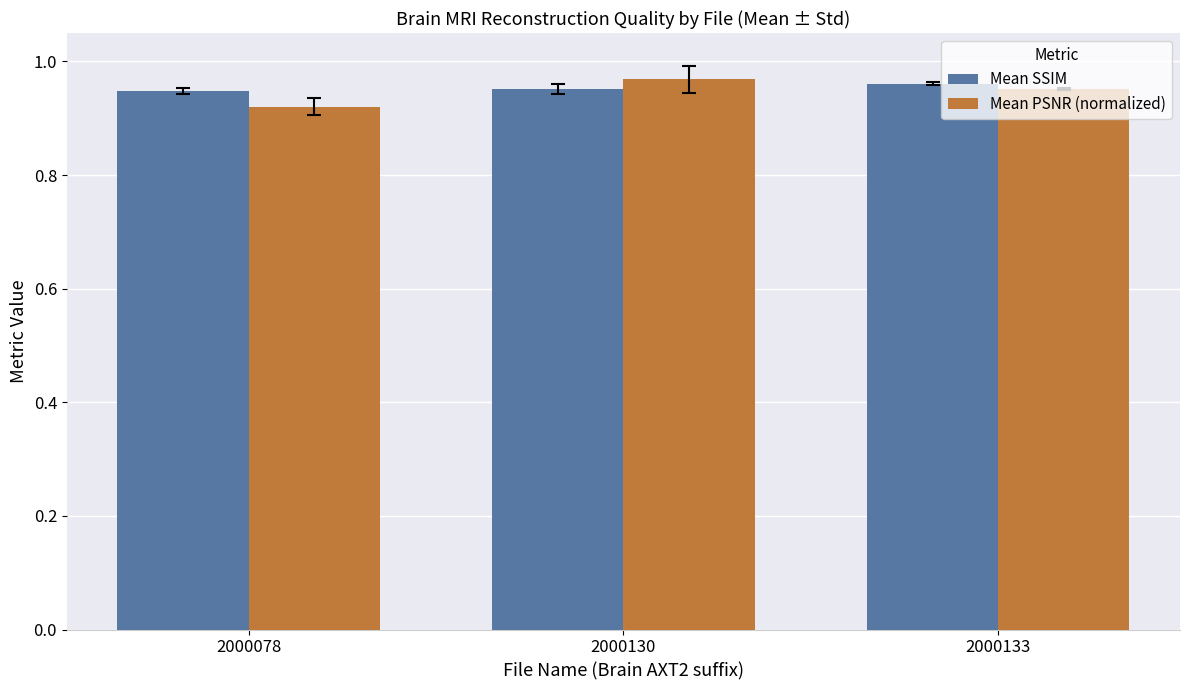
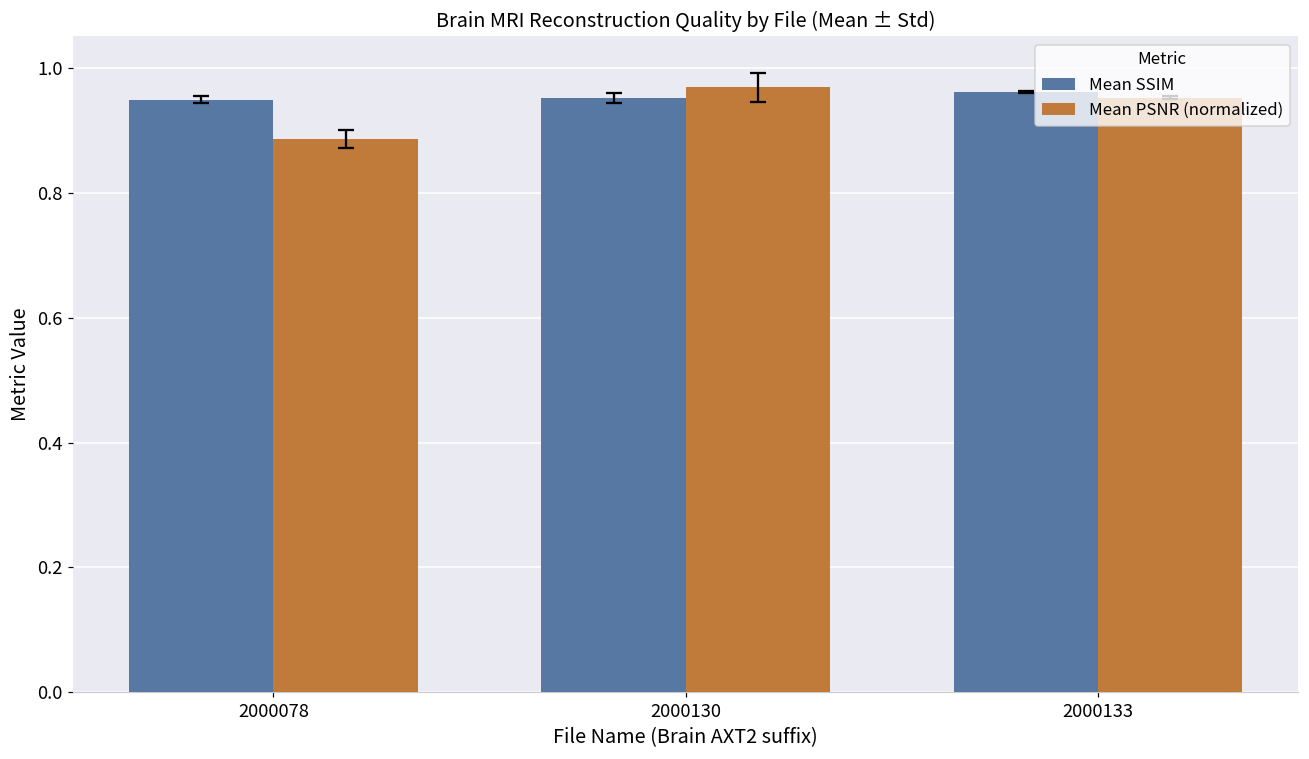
  {
    "Mean PSNR (normalized)": {
-     "2000078": 0.92,
+     "2000078": 0.89,
      "2000130": 0.97
    }
  }
